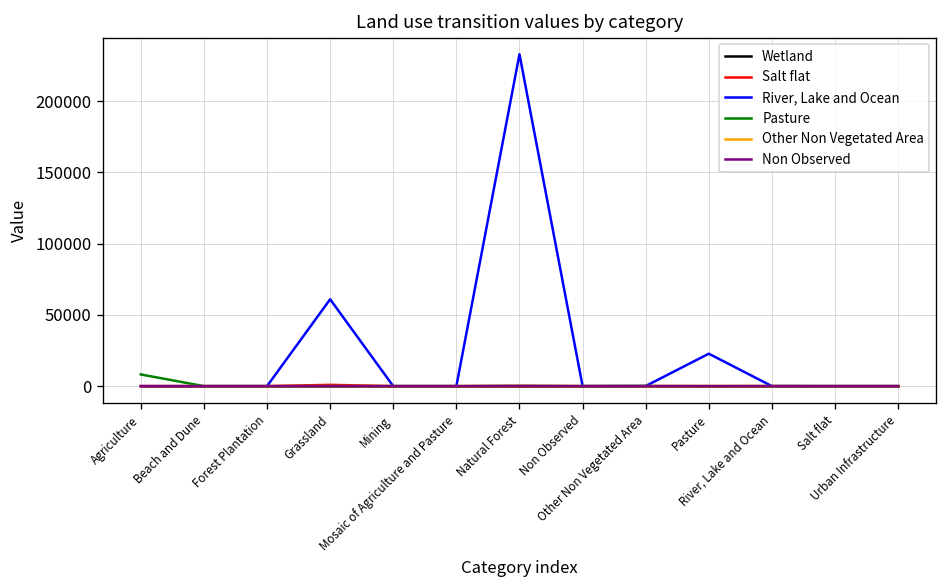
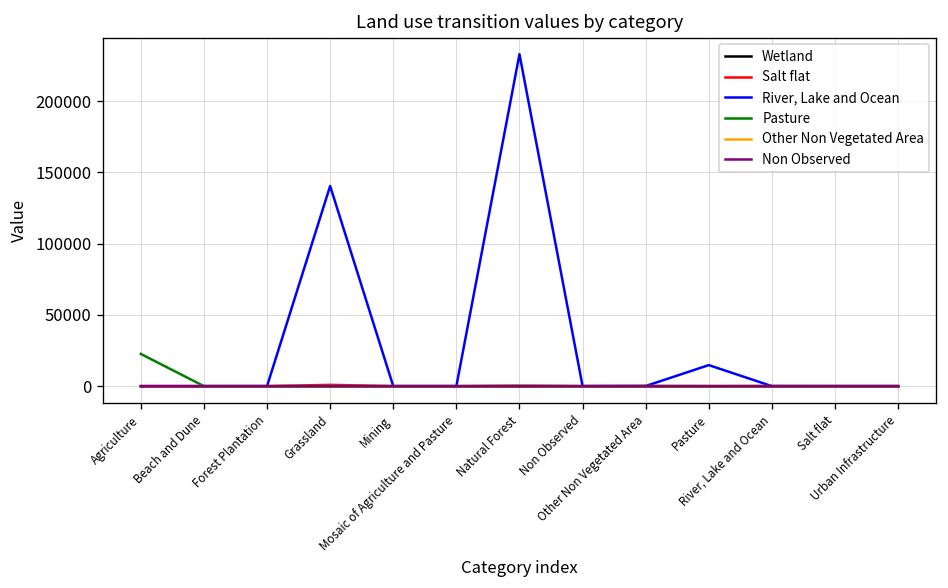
  {
    "River, Lake and Ocean": {
-     "Grassland": 61000,
+     "Grassland": 140000,
      "Natural Forest": 233000,
-     "Pasture": 23000
+     "Pasture": 15000
    },
    "Pasture": {
-     "Agriculture": 8000
+     "Agriculture": 23000
    }
  }
